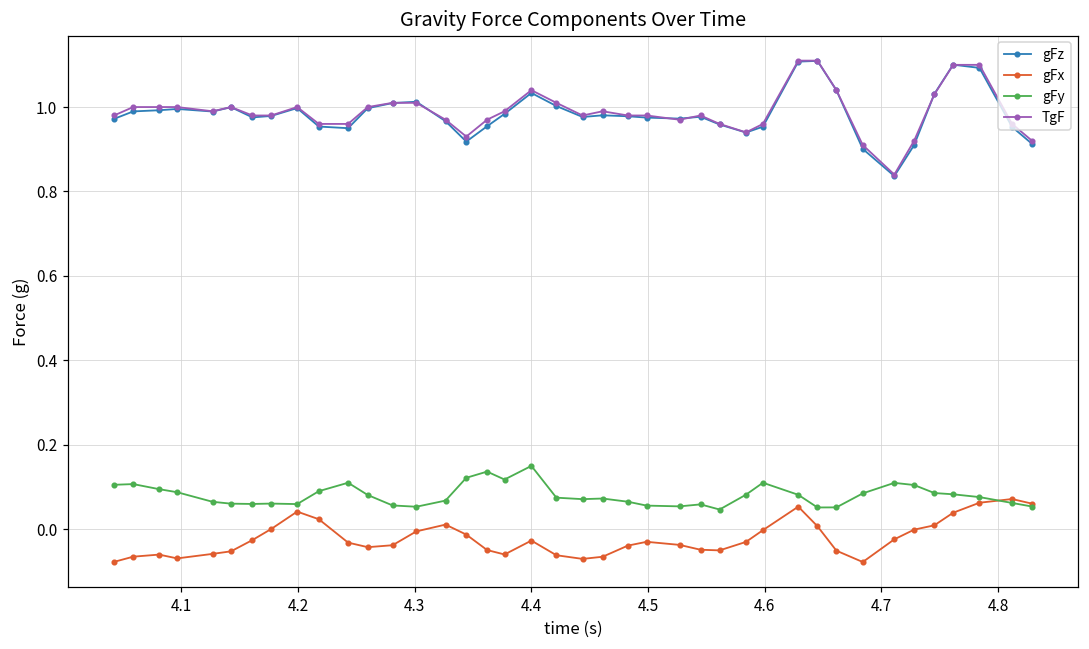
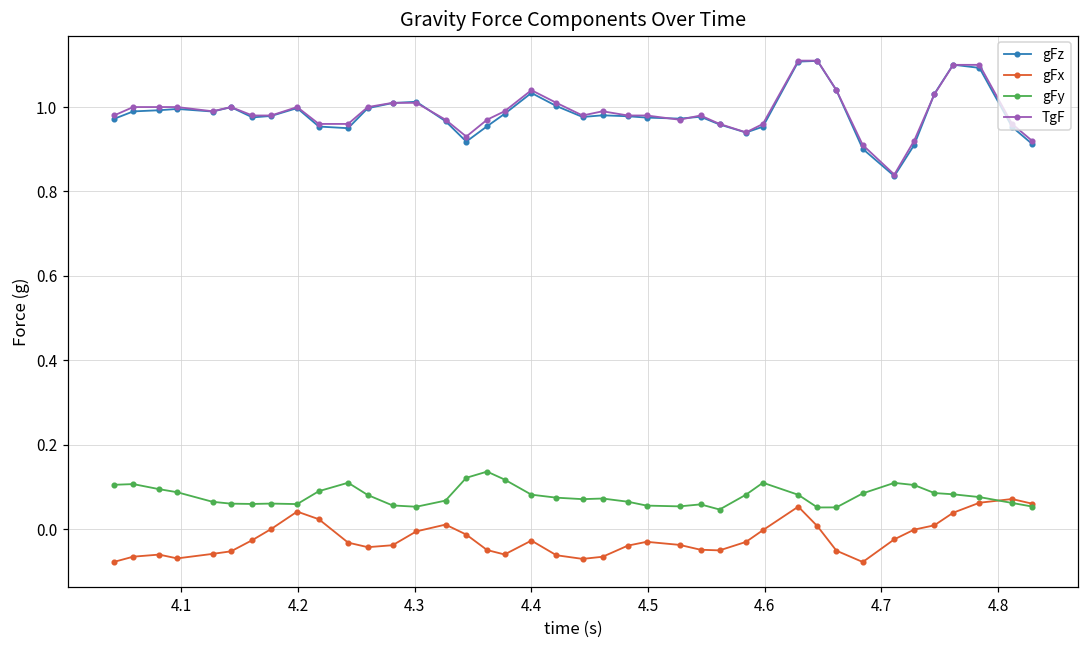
  {
    "gFx": {
      "4.4": -0.03
    },
    "gFy": {
-     "4.4": 0.15
+     "4.4": 0.08
    }
  }
